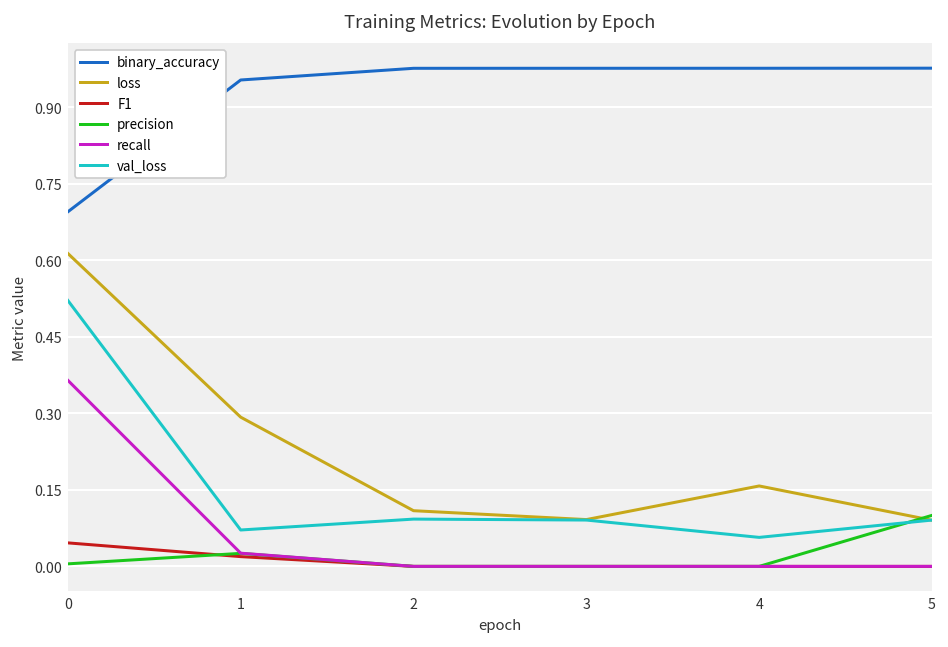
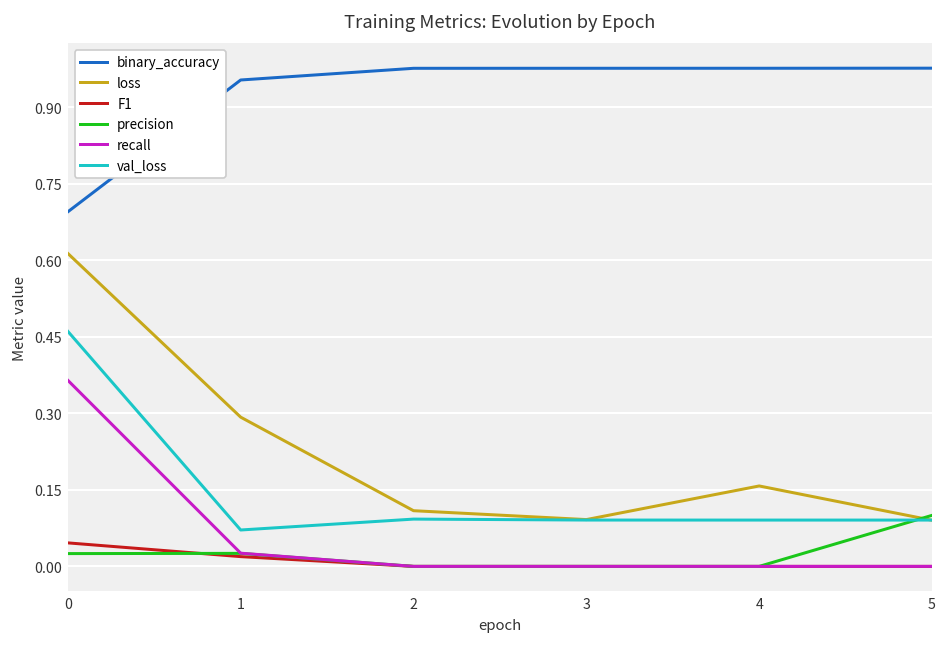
  {
    "binary_accuracy": {
      "0": 0.69,
      "1": 0.95,
      "2": 0.98,
      "3": 0.98,
      "4": 0.98,
      "5": 0.98
    },
    "loss": {
      "0": 0.61,
      "1": 0.29,
      "2": 0.11,
      "4": 0.16
    },
    "F1": {
      "0": 0.05,
      "1": 0.02
    },
    "precision": {
-     "0": 0.00,
+     "0": 0.03,
      "5": 0.10
    },
    "recall": {
      "0": 0.36
    },
    "val_loss": {
-     "0": 0.52,
+     "0": 0.46,
      "1": 0.07,
      "2": 0.09,
-     "4": 0.06
+     "4": 0.09
    }
  }
